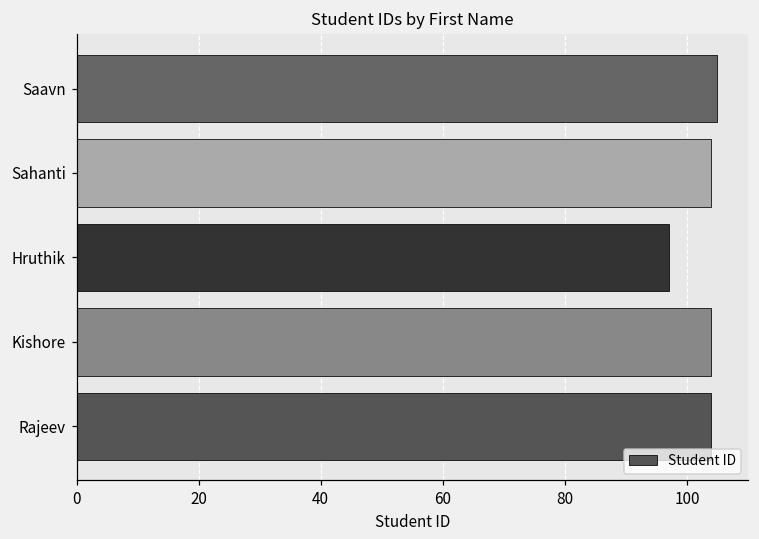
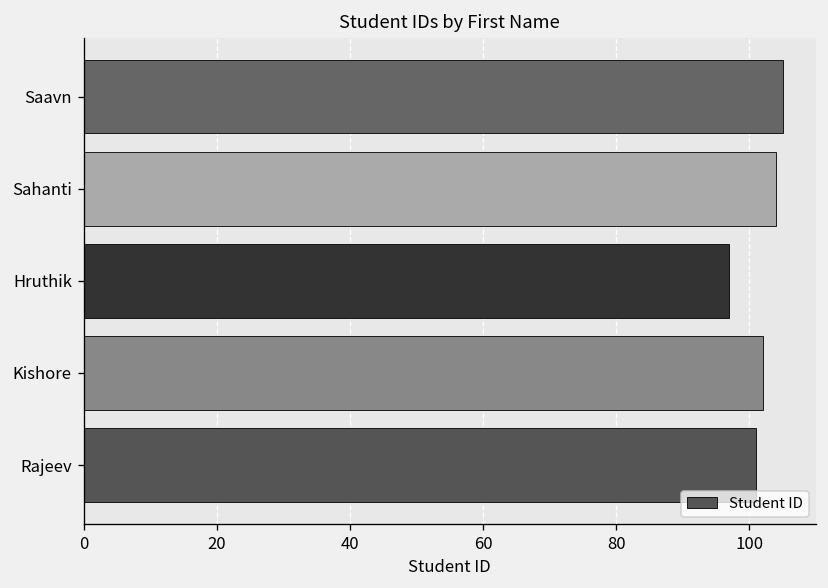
  {
    "Saavn": 105,
    "Sahanti": 104,
    "Hruthik": 97,
-   "Kishore": 104,
-   "Rajeev": 104
+   "Kishore": 102,
+   "Rajeev": 101
  }
